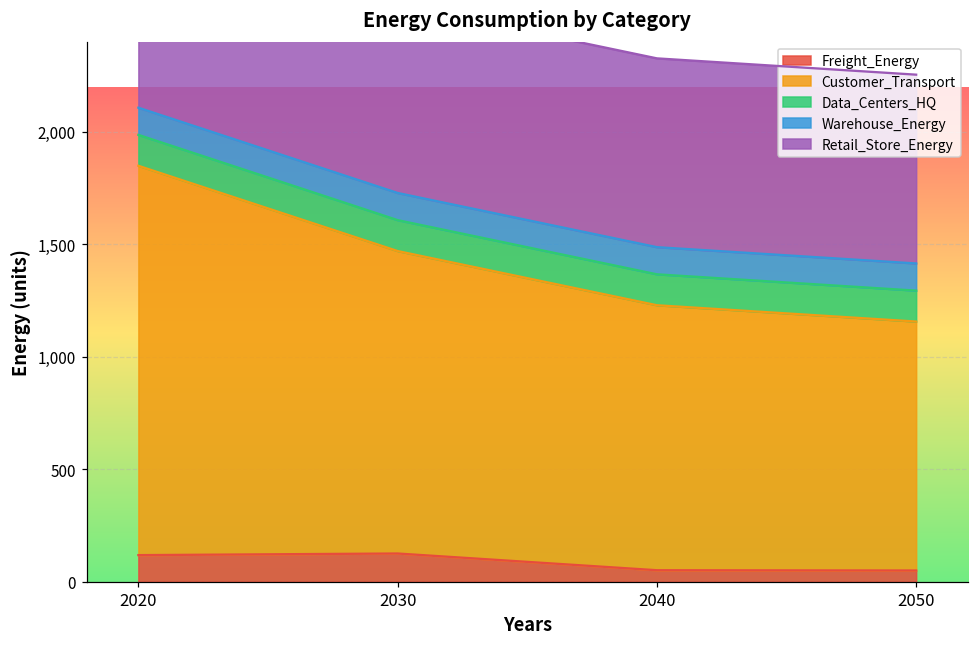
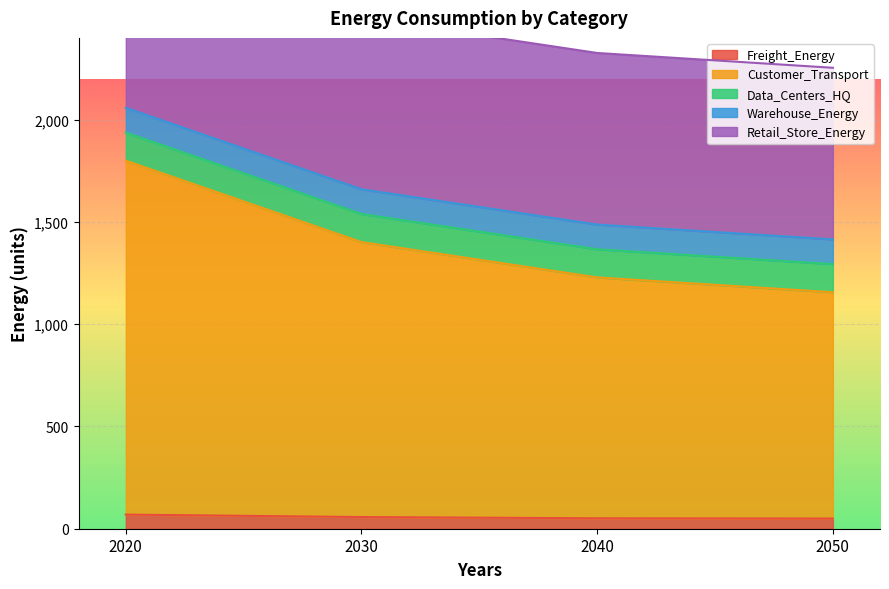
  {
    "Freight_Energy": {
-     "2020": "120",
-     "2030": "130",
+     "2020": "70",
+     "2030": "60",
      "2040": "50",
      "2050": "50"
    },
    "Customer_Transport": {
      "2020": "1,730",
      "2030": "1,340",
      "2040": "1,180",
      "2050": "1,110"
    },
    "Data_Centers_HQ": {
      "2020": "140",
      "2030": "140",
      "2040": "140",
      "2050": "140"
    },
    "Warehouse_Energy": {
      "2020": "120",
      "2030": "120",
      "2040": "120",
      "2050": "120"
    },
    "Retail_Store_Energy": {
      "2040": "840"
    }
  }
